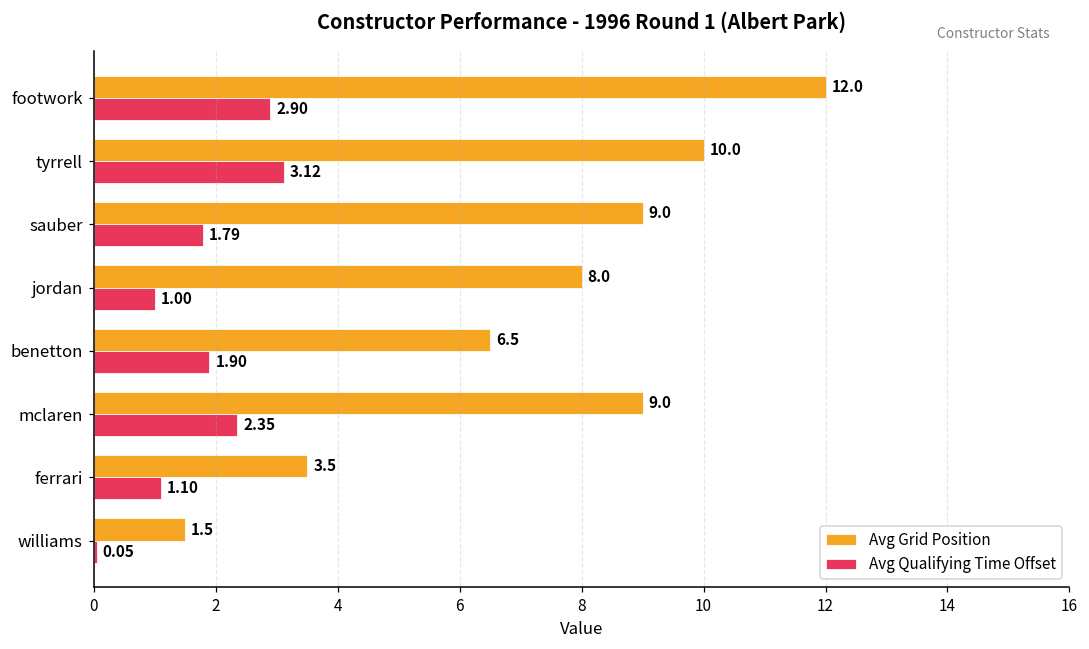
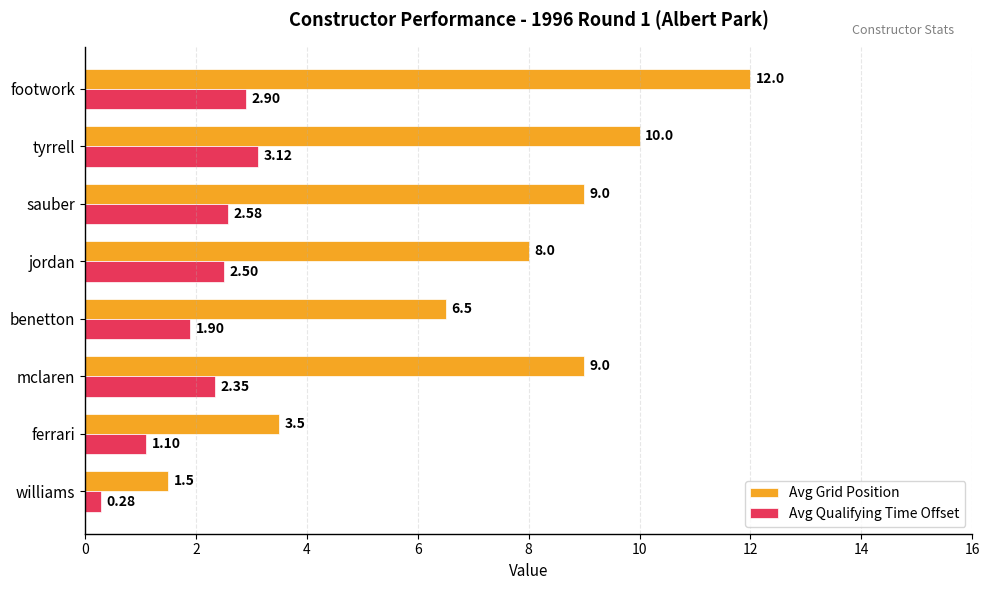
  {
    "Avg Grid Position": {
      "footwork": 12.0,
      "tyrrell": 10.0,
      "sauber": 9.0,
      "jordan": 8.0,
      "benetton": 6.5,
      "mclaren": 9.0,
      "ferrari": 3.5,
      "williams": 1.5
    },
    "Avg Qualifying Time Offset": {
      "footwork": 2.90,
      "tyrrell": 3.12,
-     "sauber": 1.79,
-     "jordan": 1.00,
+     "sauber": 2.58,
+     "jordan": 2.50,
      "benetton": 1.90,
      "mclaren": 2.35,
      "ferrari": 1.10,
-     "williams": 0.05
+     "williams": 0.28
    }
  }
